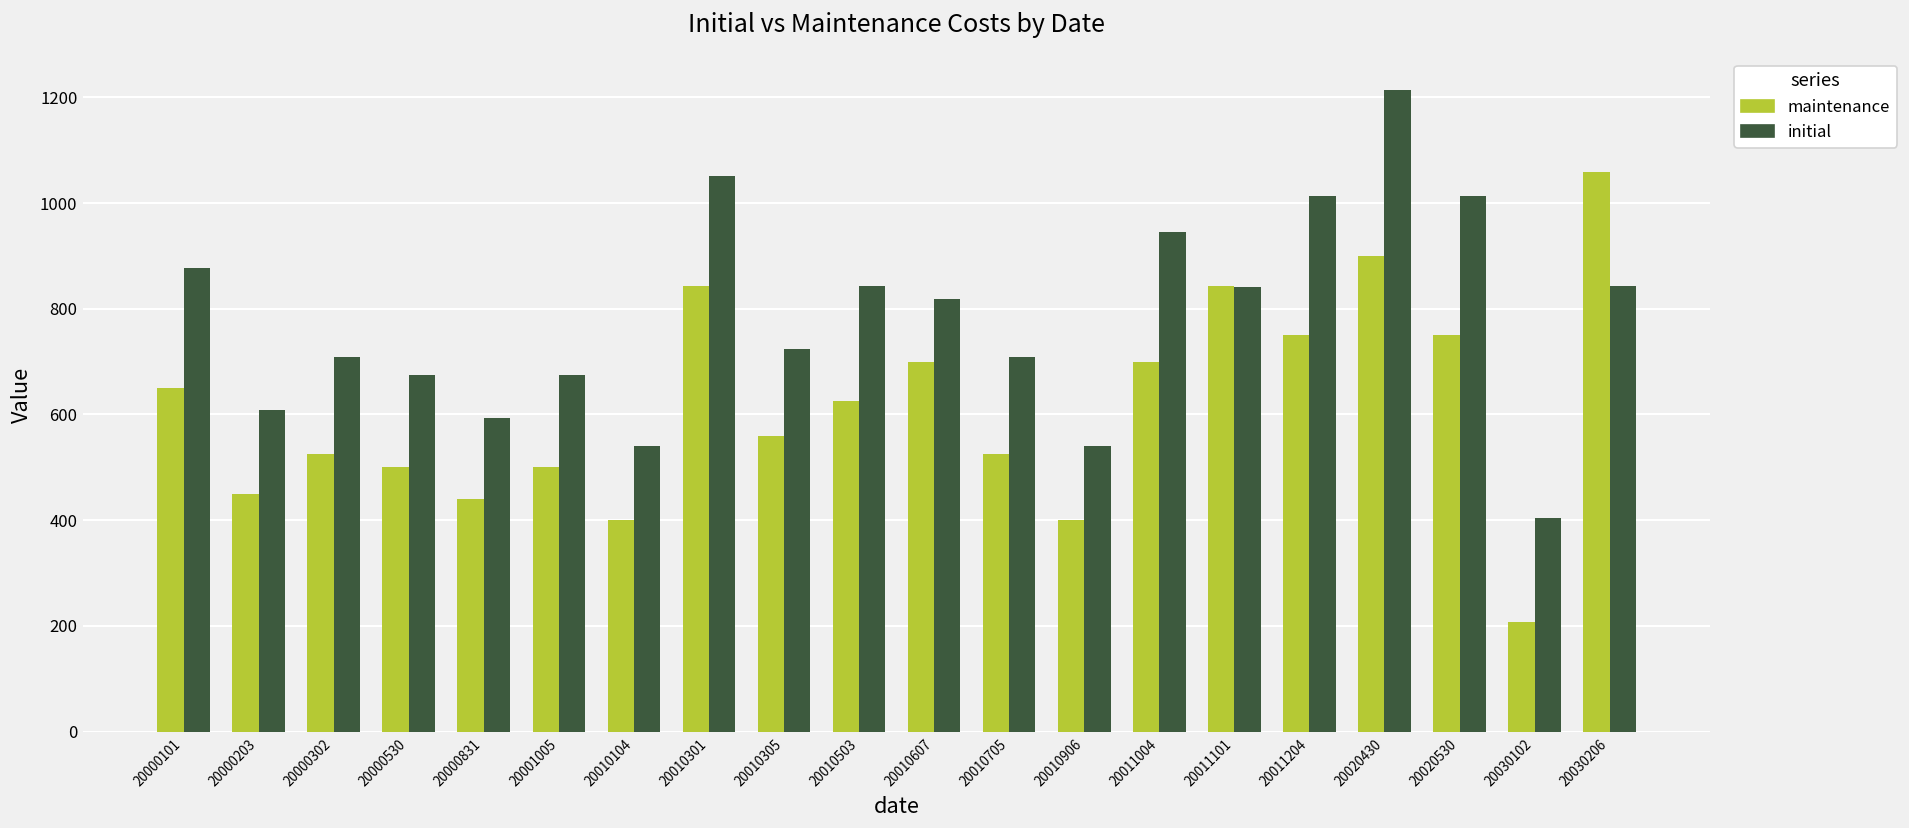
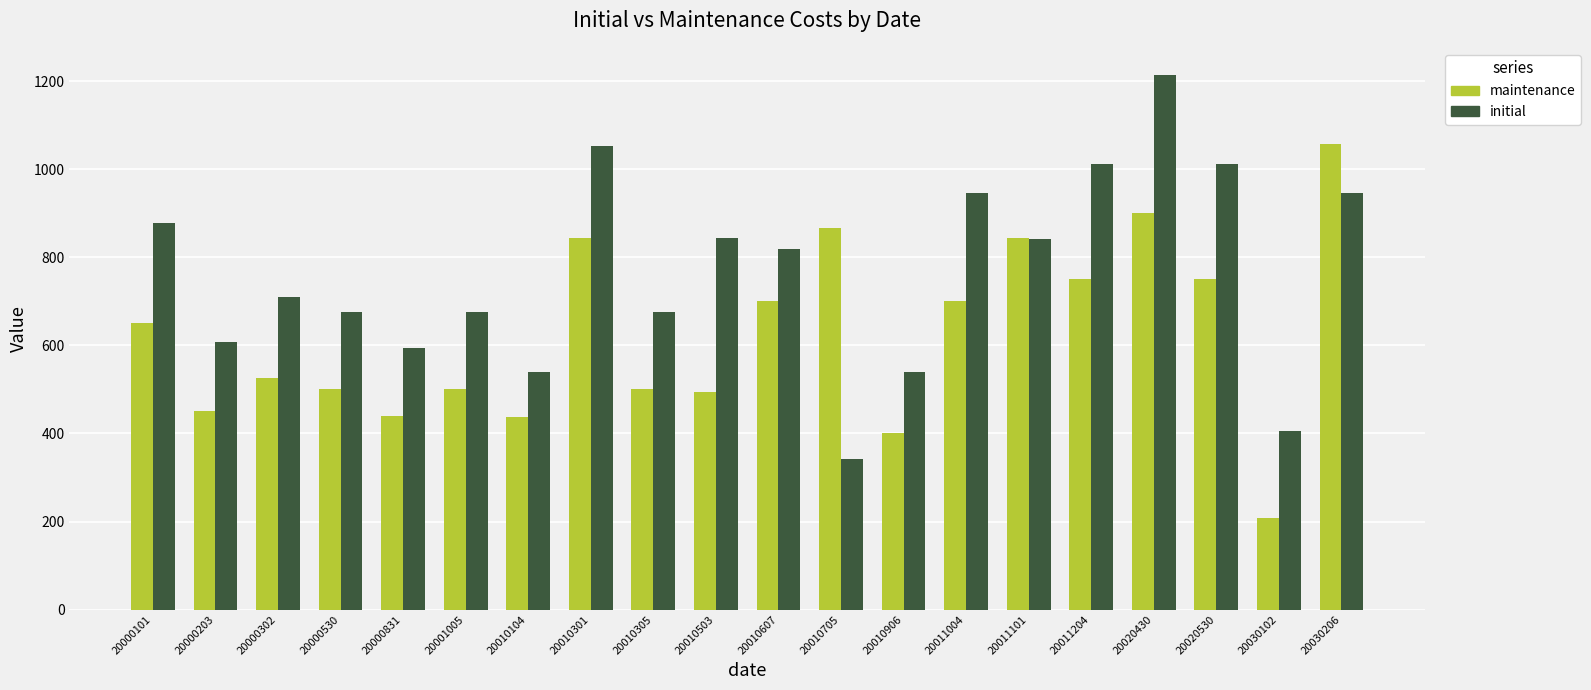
  {
    "maintenance": {
      "20000101": 650,
      "20000203": 450,
      "20000302": 530,
      "20000530": 500,
      "20000831": 440,
      "20001005": 500,
-     "20010104": 400,
+     "20010104": 440,
      "20010301": 840,
-     "20010305": 560,
-     "20010503": 630,
+     "20010305": 500,
+     "20010503": 490,
      "20010607": 700,
-     "20010705": 530,
+     "20010705": 870,
      "20010906": 400,
      "20011004": 700,
      "20011101": 840,
      "20011204": 750,
      "20020430": 900,
      "20020530": 750,
      "20030102": 210,
      "20030206": 1060
    },
    "initial": {
      "20000101": 880,
      "20000203": 610,
      "20000302": 710,
      "20000530": 680,
      "20000831": 590,
      "20001005": 680,
      "20010104": 540,
      "20010301": 1050,
-     "20010305": 720,
+     "20010305": 680,
      "20010503": 840,
      "20010607": 820,
-     "20010705": 710,
+     "20010705": 340,
      "20010906": 540,
      "20011004": 950,
      "20011101": 840,
      "20011204": 1010,
      "20020430": 1220,
      "20020530": 1010,
      "20030102": 410,
-     "20030206": 840
+     "20030206": 950
    }
  }
